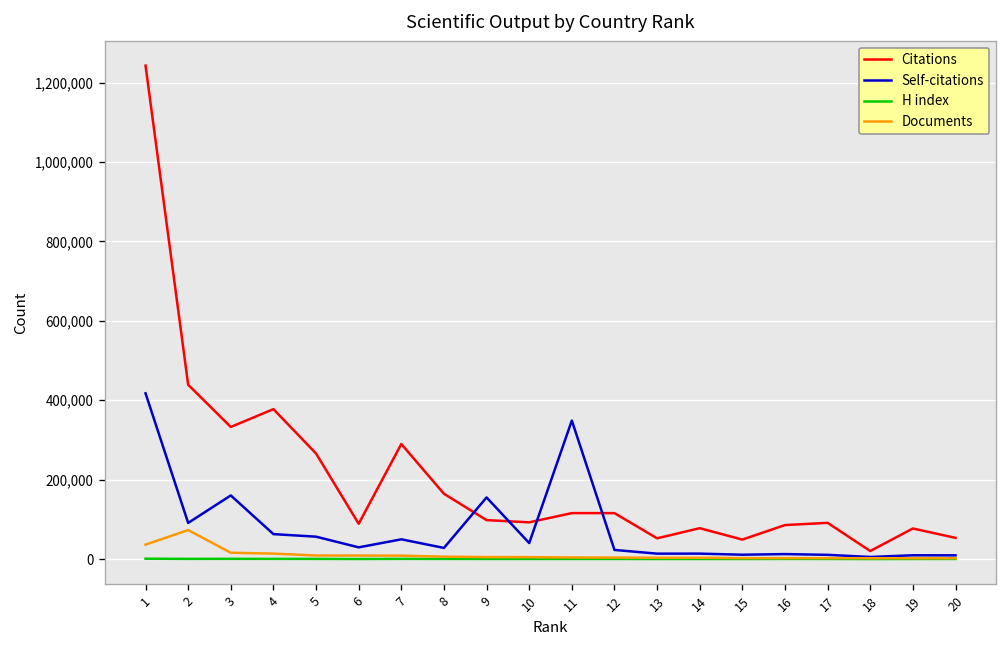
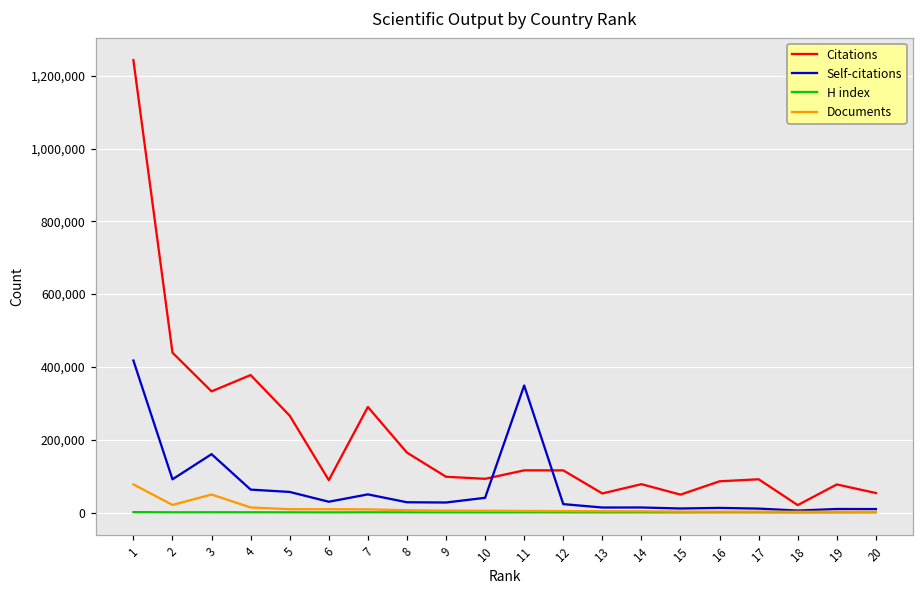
  {
    "Citations": {
      "1": "1,240,000",
      "2": "440,000",
      "3": "330,000",
      "4": "380,000",
      "5": "270,000",
      "6": "90,000",
      "7": "290,000",
      "8": "160,000",
      "9": "100,000",
      "10": "90,000",
      "11": "120,000",
      "12": "120,000",
      "13": "50,000",
      "14": "80,000",
      "15": "50,000",
      "16": "90,000",
      "17": "90,000",
      "18": "20,000",
      "19": "80,000",
      "20": "50,000"
    },
    "Self-citations": {
      "1": "420,000",
      "2": "90,000",
      "3": "160,000",
      "4": "60,000",
      "5": "60,000",
      "6": "30,000",
      "7": "50,000",
      "8": "30,000",
-     "9": "160,000",
+     "9": "30,000",
      "10": "40,000",
      "11": "350,000",
      "12": "20,000",
      "13": "10,000",
      "14": "10,000",
      "15": "10,000",
      "16": "10,000",
      "17": "10,000"
    },
    "H index": {
      "1": "0",
      "2": "0",
      "3": "0",
      "4": "0",
      "5": "0",
      "6": "0",
      "7": "0"
    },
    "Documents": {
-     "1": "40,000",
-     "2": "70,000",
-     "3": "20,000",
+     "1": "80,000",
+     "2": "20,000",
+     "3": "50,000",
      "4": "10,000",
      "5": "10,000",
      "6": "10,000",
      "7": "10,000"
    }
  }
